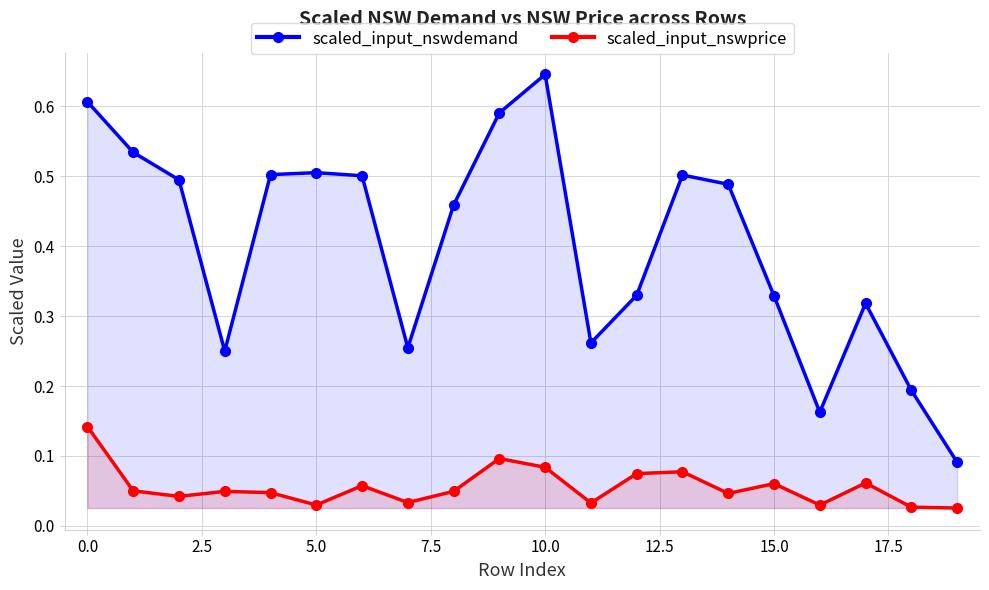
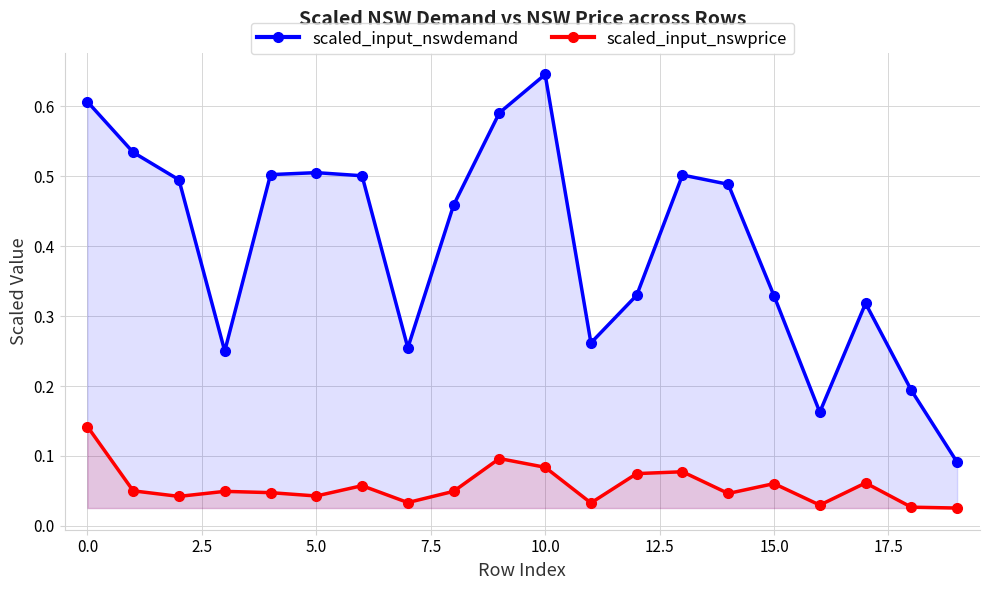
  {
    "scaled_input_nswdemand": {
      "0.0": 0.61,
      "5.0": 0.51,
      "10.0": 0.65,
      "15.0": 0.33
    },
    "scaled_input_nswprice": {
      "0.0": 0.14,
-     "5.0": 0.03,
+     "5.0": 0.04,
      "10.0": 0.08,
      "15.0": 0.06
    }
  }
